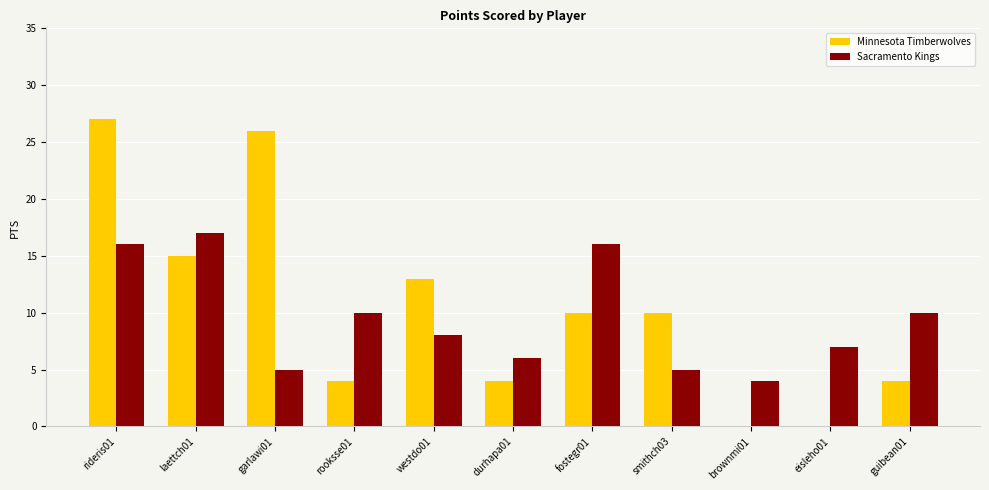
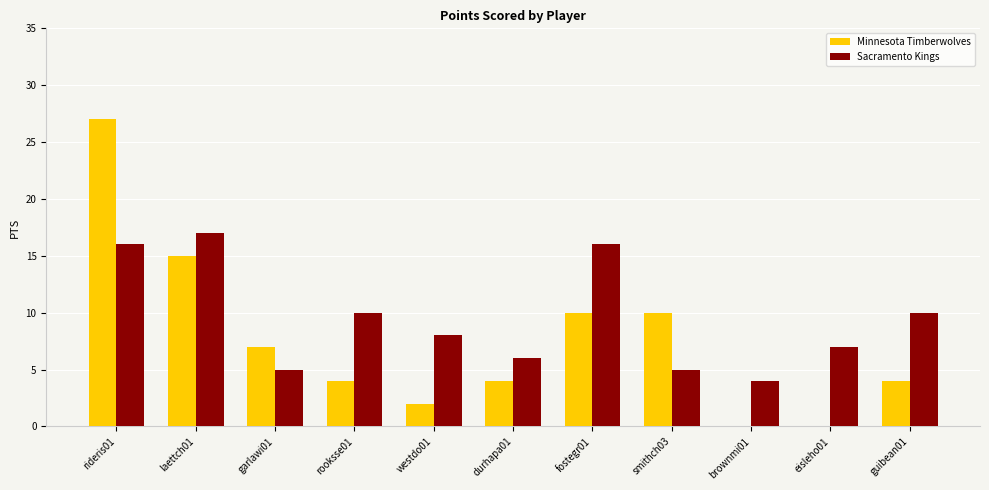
  {
    "Minnesota Timberwolves": {
      "rideris01": 27,
      "laettch01": 15,
-     "garlawi01": 26,
+     "garlawi01": 7,
      "rooksse01": 4,
-     "westdo01": 13,
+     "westdo01": 2,
      "durhapa01": 4,
      "fostegr01": 10,
      "smithch03": 10,
      "brownmi01": 0,
      "eisleho01": 0,
      "guibean01": 4
    },
    "Sacramento Kings": {
      "rideris01": 16,
      "laettch01": 17,
      "garlawi01": 5,
      "rooksse01": 10,
      "westdo01": 8,
      "durhapa01": 6,
      "fostegr01": 16,
      "smithch03": 5,
      "brownmi01": 4,
      "eisleho01": 7,
      "guibean01": 10
    }
  }
